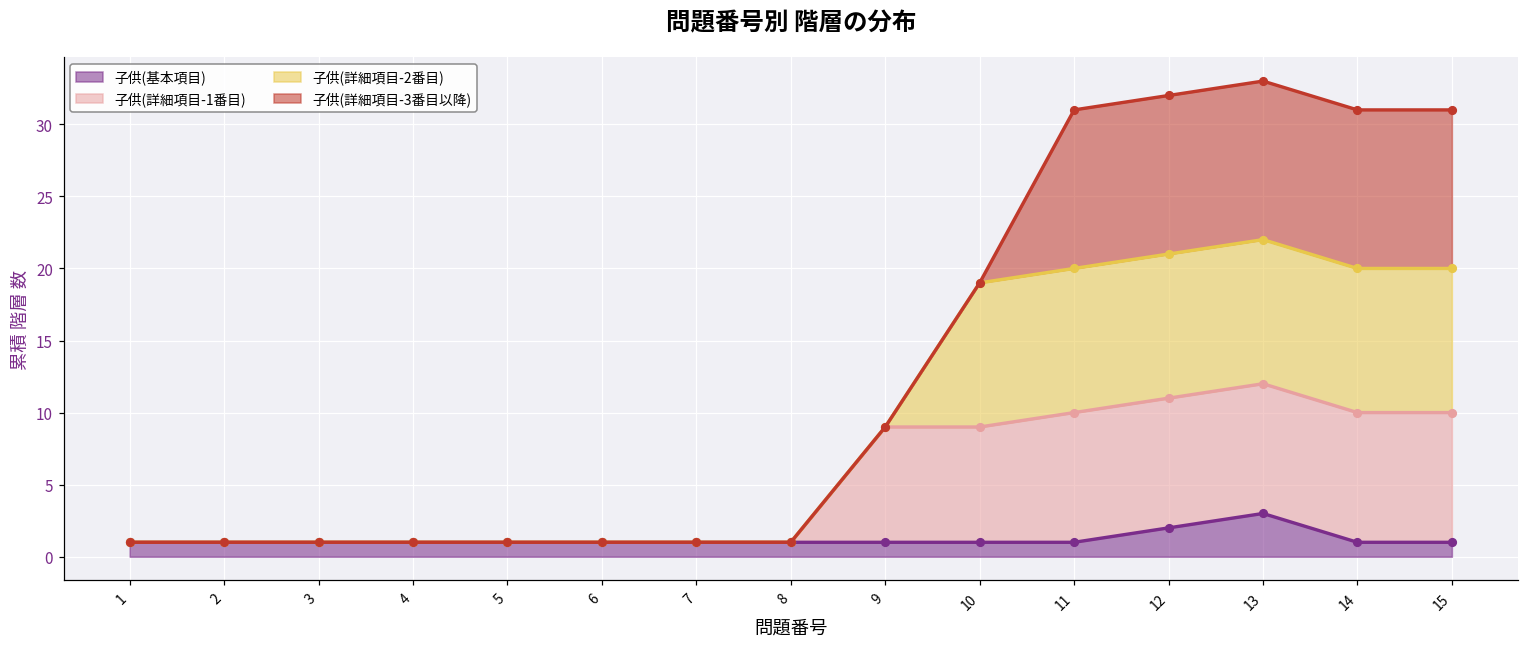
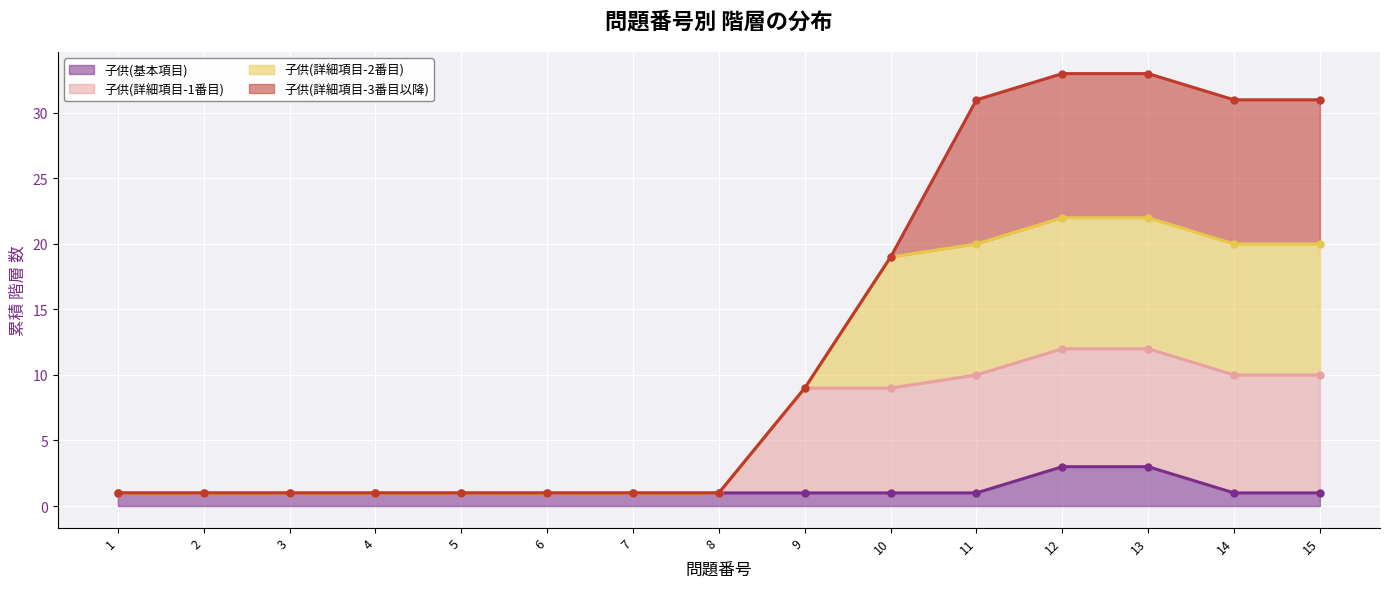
  {
    "子供(基本項目)": {
      "9": 1,
      "10": 1,
      "11": 1,
-     "12": 2,
+     "12": 3,
      "13": 3,
      "14": 1,
      "15": 1
    },
    "子供(詳細項目-1番目)": {
      "10": 8,
      "11": 9,
      "12": 9,
      "13": 9,
      "14": 9,
      "15": 9
    },
    "子供(詳細項目-2番目)": {
      "11": 10,
      "12": 10,
      "13": 10,
      "14": 10,
      "15": 10
    },
    "子供(詳細項目-3番目以降)": {
      "11": 11,
      "12": 11,
      "13": 11,
      "14": 11,
      "15": 11
    }
  }
